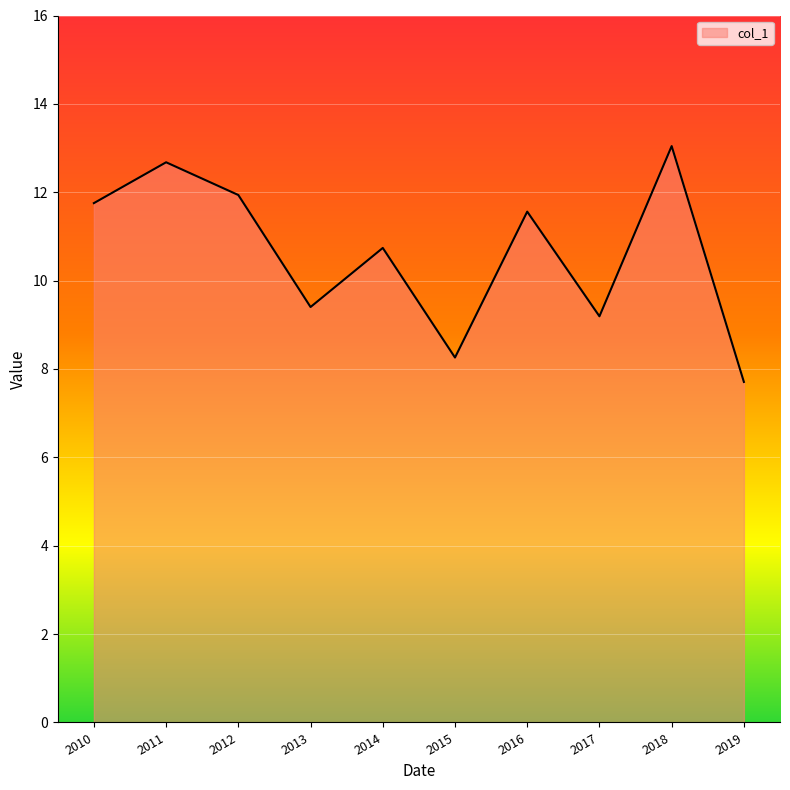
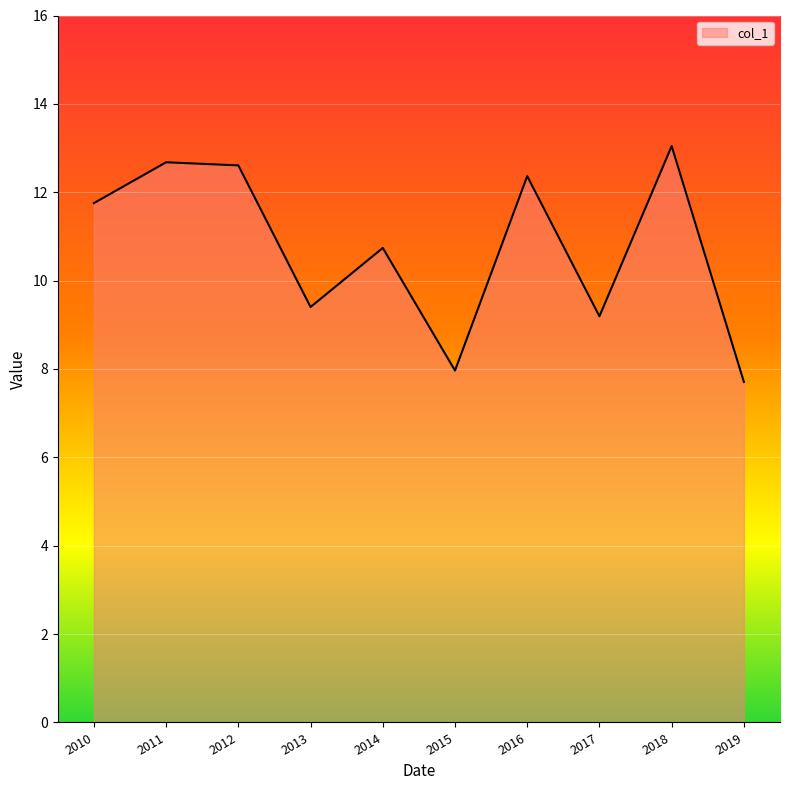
  {
    "2010": 11.8,
    "2011": 12.7,
-   "2012": 11.9,
+   "2012": 12.6,
    "2013": 9.4,
    "2014": 10.7,
-   "2015": 8.3,
-   "2016": 11.6,
+   "2015": 8.0,
+   "2016": 12.4,
    "2017": 9.2,
    "2018": 13.0,
    "2019": 7.7
  }
